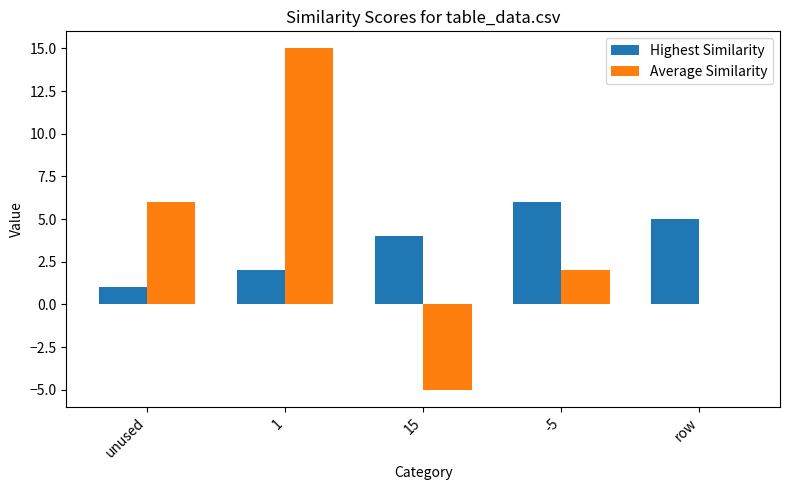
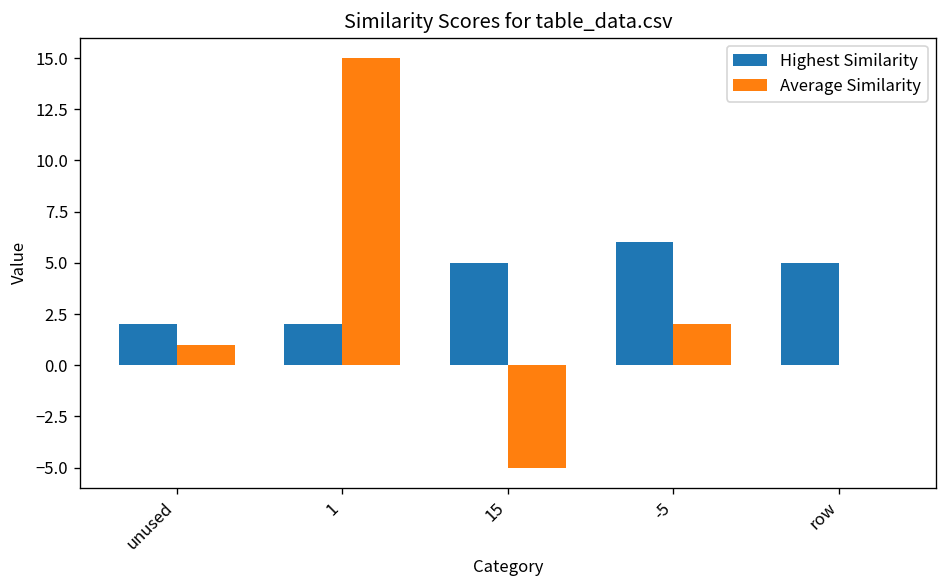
  {
    "Highest Similarity": {
-     "unused": 1,
+     "unused": 2,
      "1": 2,
-     "15": 4,
+     "15": 5,
      "-5": 6,
      "row": 5
    },
    "Average Similarity": {
-     "unused": 6,
+     "unused": 1,
      "1": 15,
      "15": -5,
      "-5": 2,
      "row": 0
    }
  }
